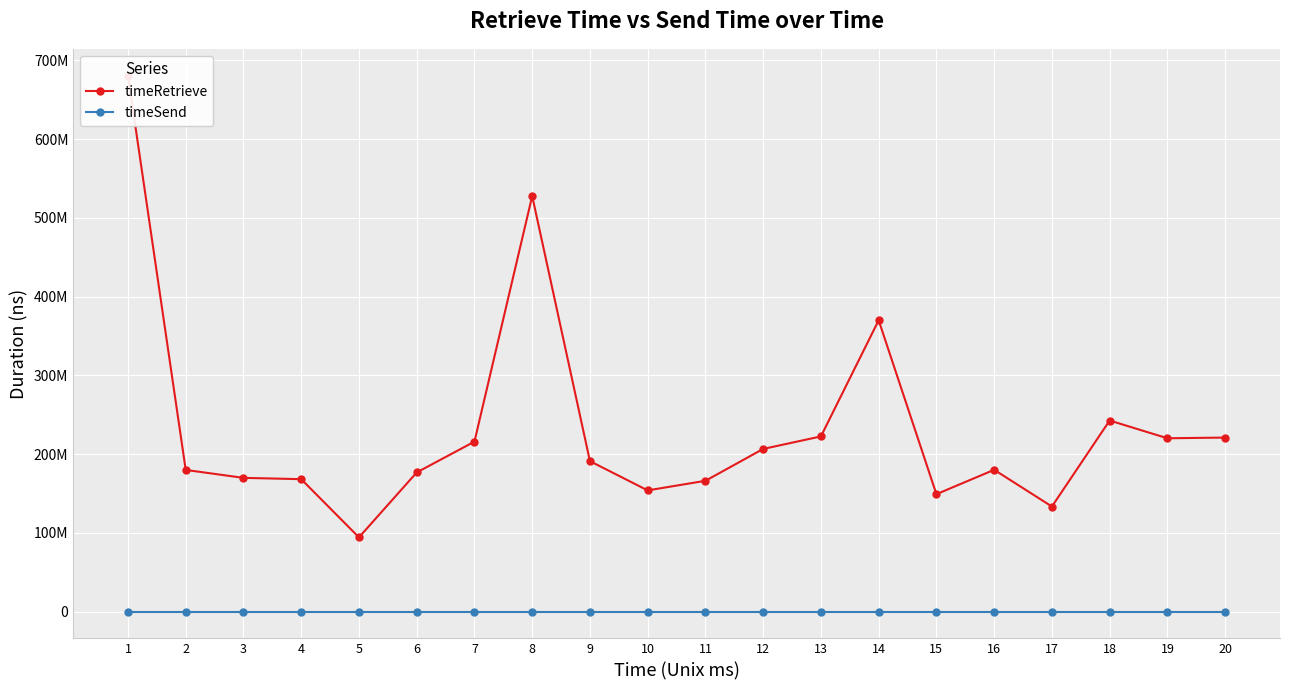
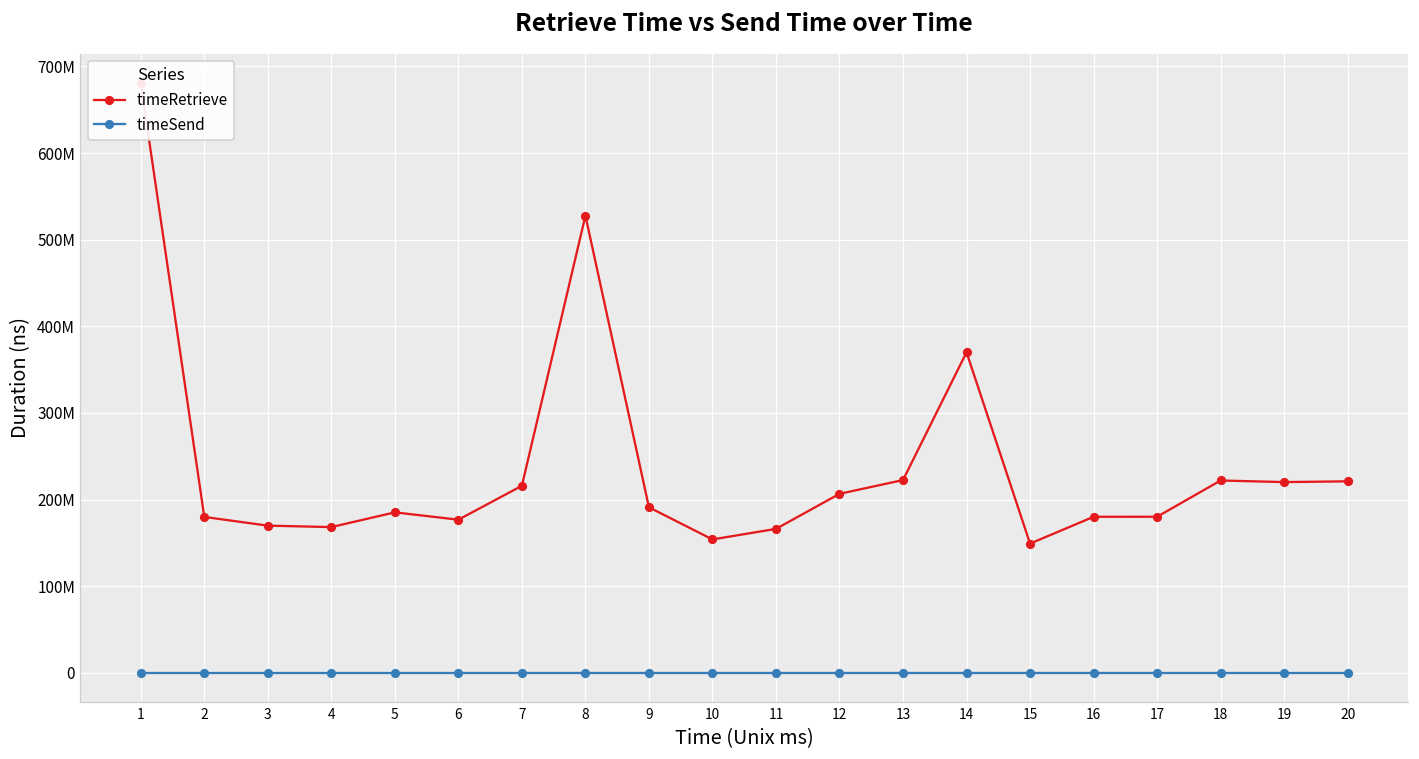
  {
    "timeRetrieve": {
      "2": 180000000,
      "3": 170000000,
      "4": 170000000,
-     "5": 90000000,
+     "5": 190000000,
      "6": 180000000,
      "7": 220000000,
      "8": 530000000,
      "9": 190000000,
      "10": 150000000,
      "11": 170000000,
      "12": 210000000,
      "13": 220000000,
      "14": 370000000,
      "15": 150000000,
      "16": 180000000,
-     "17": 130000000,
-     "18": 240000000,
+     "17": 180000000,
+     "18": 220000000,
      "19": 220000000,
      "20": 220000000
    },
    "timeSend": {
      "1": 0,
      "2": 0,
      "3": 0,
      "4": 0,
      "5": 0,
      "6": 0,
      "7": 0,
      "8": 0,
      "9": 0,
      "10": 0,
      "11": 0,
      "12": 0,
      "13": 0,
      "14": 0,
      "15": 0,
      "16": 0,
      "17": 0,
      "18": 0,
      "19": 0,
      "20": 0
    }
  }
